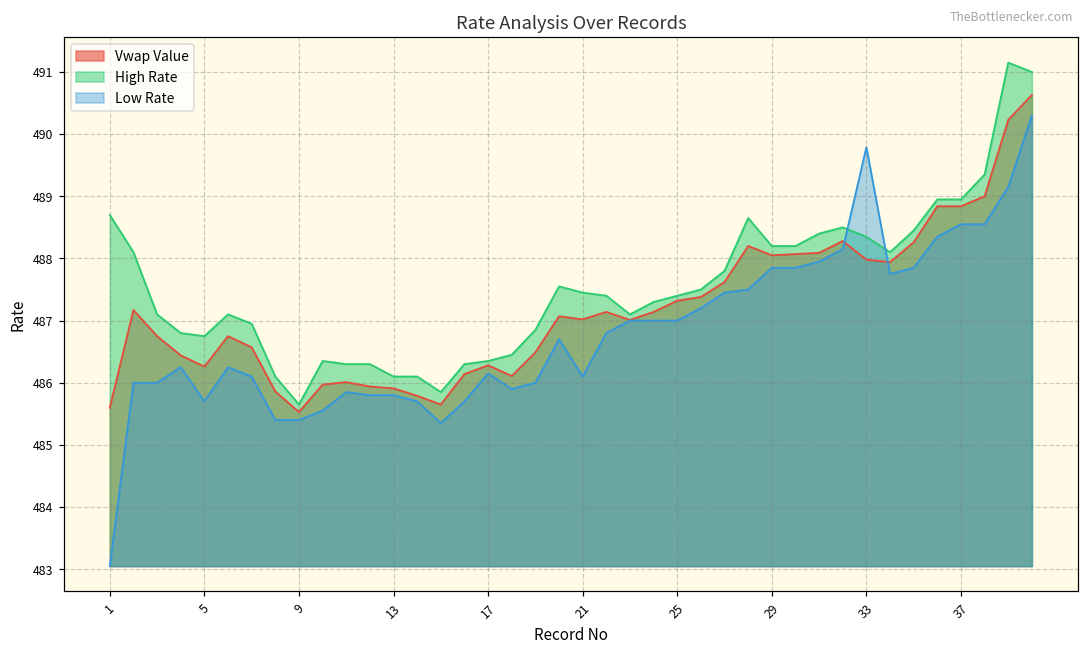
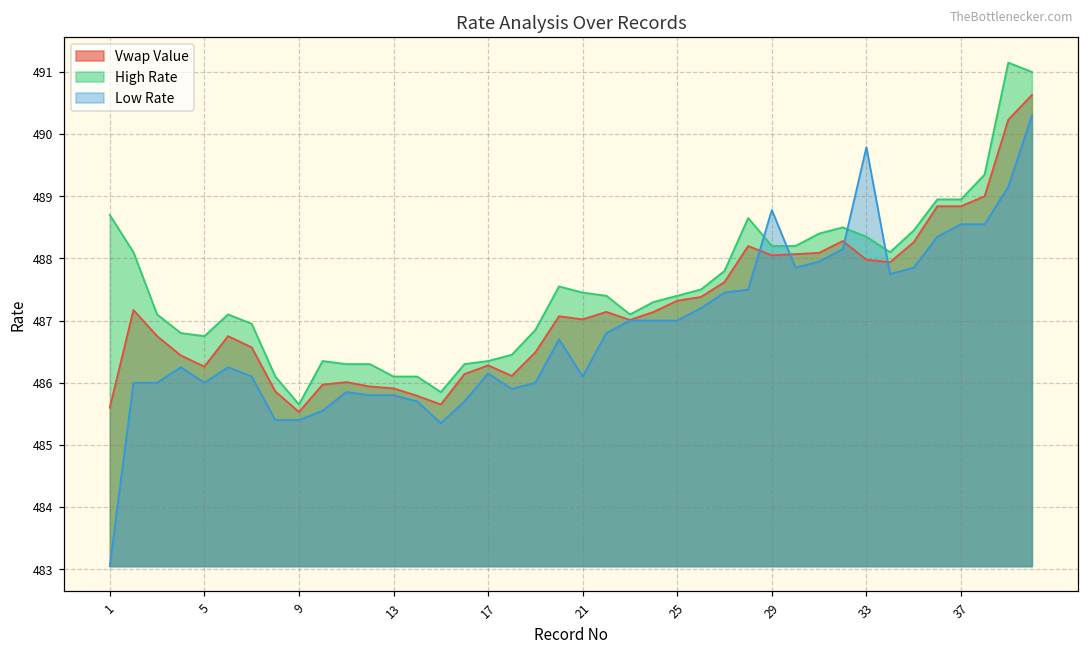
  {
    "Vwap Value": {
      "1": 485.6,
      "5": 486.3,
      "9": 485.5,
      "13": 485.9,
      "17": 486.3,
      "21": 487.0,
      "25": 487.3,
      "29": 488.1,
      "33": 488.0,
      "37": 488.8
    },
    "High Rate": {
      "1": 488.7,
      "5": 486.8,
      "9": 485.7,
      "13": 486.1,
      "17": 486.4,
      "21": 487.5,
      "25": 487.4,
      "29": 488.2,
      "33": 488.4,
      "37": 489.0
    },
    "Low Rate": {
      "1": 483.1,
-     "5": 485.7,
+     "5": 486.0,
      "9": 485.4,
      "13": 485.8,
      "17": 486.2,
      "21": 486.1,
      "25": 487.0,
-     "29": 487.9,
+     "29": 488.8,
      "33": 489.8,
      "37": 488.6
    }
  }
